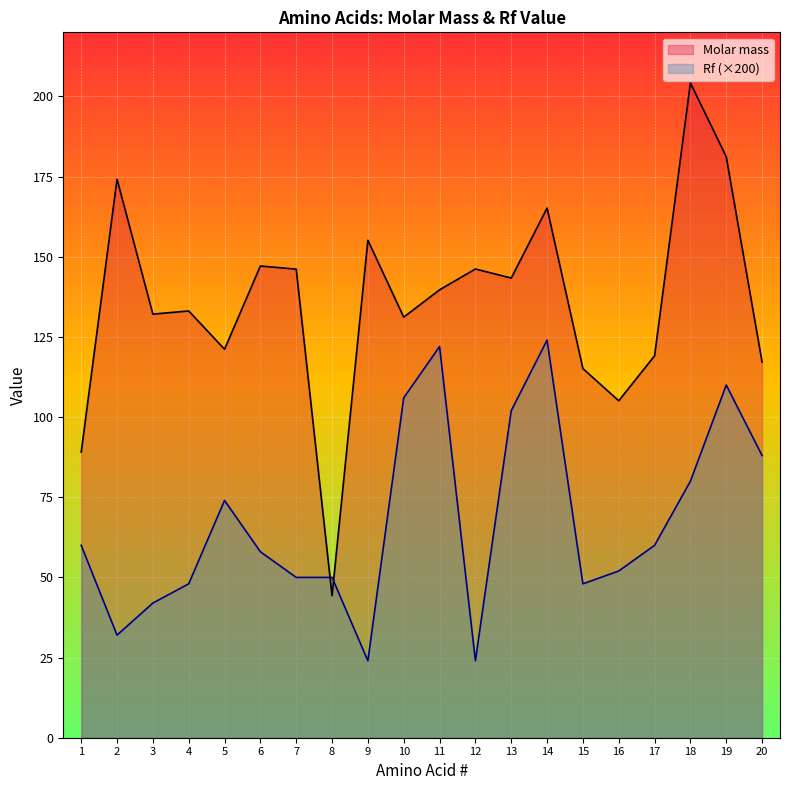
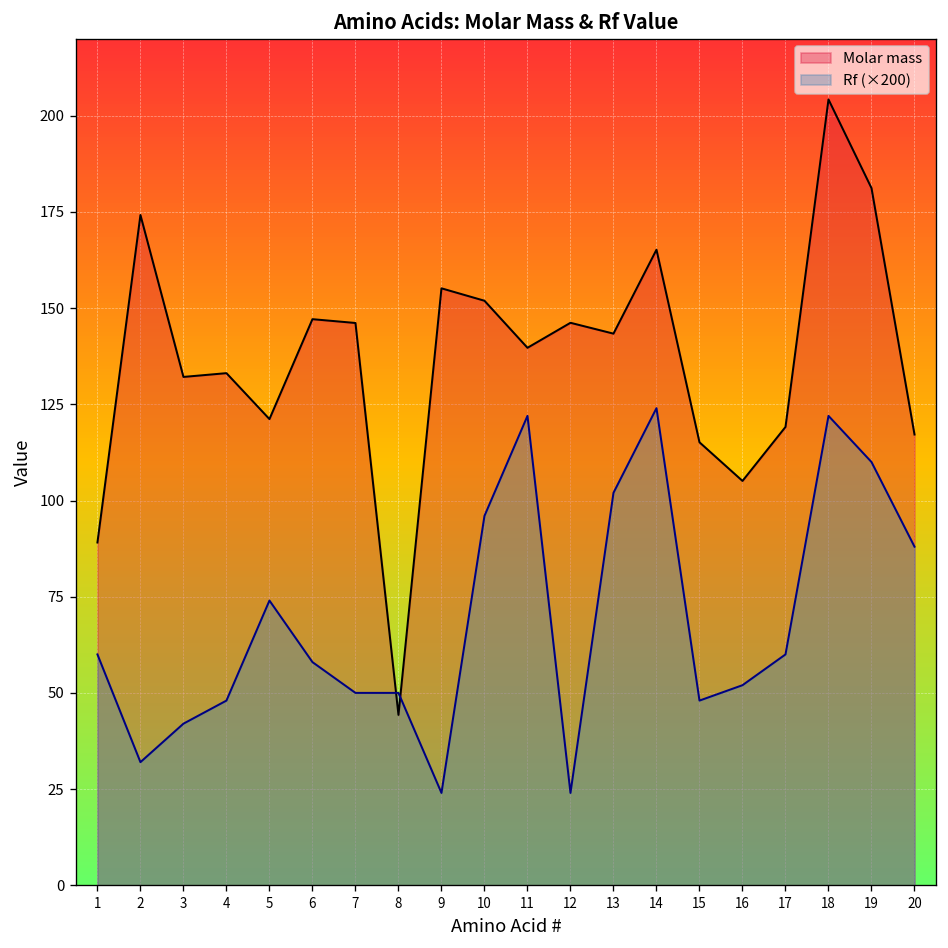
  {
    "Molar mass": {
      "1": 89,
      "2": 174,
      "3": 132,
      "4": 133,
      "5": 121,
      "6": 147,
      "7": 146,
      "8": 44,
      "9": 155,
-     "10": 131,
+     "10": 152,
      "11": 140,
      "12": 146,
      "13": 143,
      "14": 165,
      "15": 115,
      "16": 105,
      "17": 119,
      "18": 204,
      "19": 181,
      "20": 117
    },
    "Rf (×200)": {
      "1": 60,
      "2": 32,
      "3": 42,
      "4": 48,
      "5": 74,
      "6": 58,
      "7": 50,
      "8": 50,
      "9": 24,
-     "10": 106,
+     "10": 96,
      "11": 122,
      "12": 24,
      "13": 102,
      "14": 124,
      "15": 48,
      "16": 52,
      "17": 60,
-     "18": 80,
+     "18": 122,
      "19": 110,
      "20": 88
    }
  }
